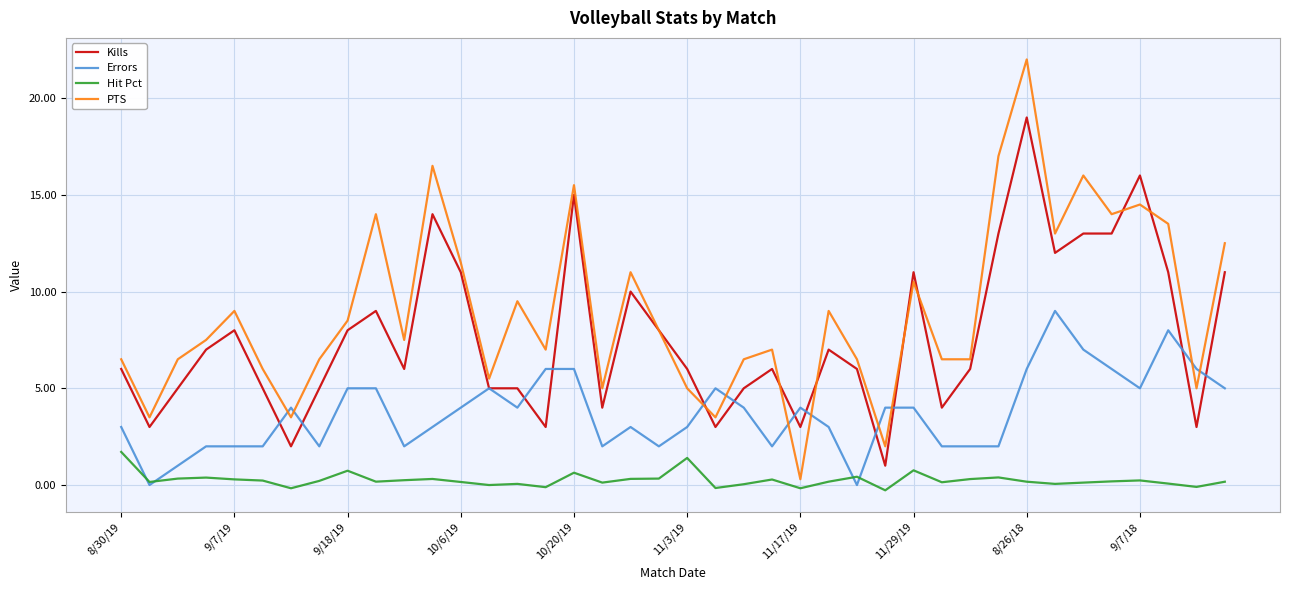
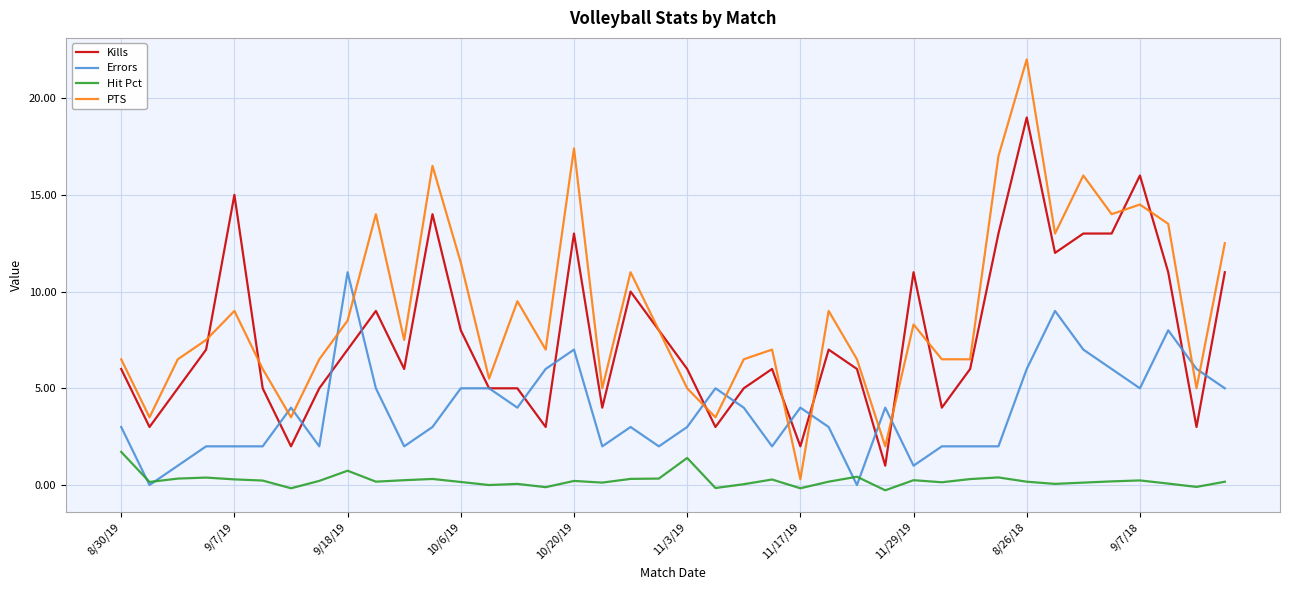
  {
    "Kills": {
      "8/30/19": 6,
-     "9/7/19": 8,
-     "9/18/19": 8,
-     "10/6/19": 11,
-     "10/20/19": 15,
+     "9/7/19": 15,
+     "9/18/19": 7,
+     "10/6/19": 8,
+     "10/20/19": 13,
      "11/3/19": 6,
-     "11/17/19": 3,
+     "11/17/19": 2,
      "11/29/19": 11,
      "8/26/18": 19,
      "9/7/18": 16
    },
    "Errors": {
      "8/30/19": 3,
      "9/7/19": 2,
-     "9/18/19": 5,
-     "10/6/19": 4,
-     "10/20/19": 6,
+     "9/18/19": 11,
+     "10/6/19": 5,
+     "10/20/19": 7,
      "11/3/19": 3,
      "11/17/19": 4,
-     "11/29/19": 4,
+     "11/29/19": 1,
      "8/26/18": 6,
      "9/7/18": 5
    },
    "Hit Pct": {
      "8/30/19": 1.7,
      "9/7/19": 0.3,
      "9/18/19": 0.7,
      "10/6/19": 0.2,
-     "10/20/19": 0.6,
+     "10/20/19": 0.2,
      "11/3/19": 1.4,
      "11/17/19": -0.2,
-     "11/29/19": 0.8,
+     "11/29/19": 0.3,
      "8/26/18": 0.2,
      "9/7/18": 0.2
    },
    "PTS": {
      "8/30/19": 6.5,
      "9/7/19": 9.0,
      "9/18/19": 8.5,
      "10/6/19": 11.5,
-     "10/20/19": 15.5,
+     "10/20/19": 17.4,
      "11/3/19": 5.0,
      "11/17/19": 0.3,
-     "11/29/19": 10.5,
+     "11/29/19": 8.3,
      "8/26/18": 22.0,
      "9/7/18": 14.5
    }
  }
